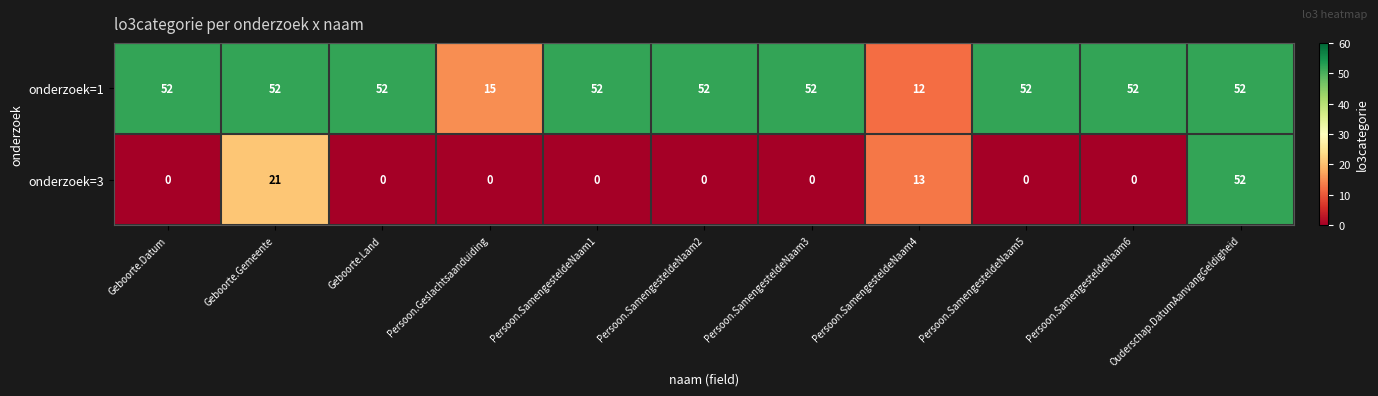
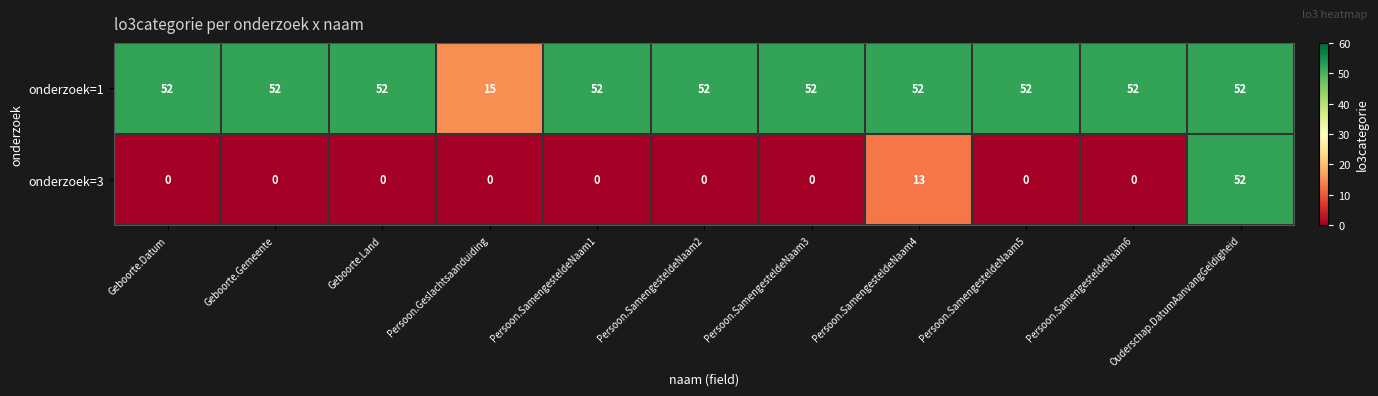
  {
    "onderzoek=1": {
      "Geboorte.Datum": 52,
      "Geboorte.Gemeente": 52,
      "Geboorte.Land": 52,
      "Persoon.Geslachtsaanduiding": 15,
      "Persoon.SamengesteldeNaam1": 52,
      "Persoon.SamengesteldeNaam2": 52,
      "Persoon.SamengesteldeNaam3": 52,
-     "Persoon.SamengesteldeNaam4": 12,
+     "Persoon.SamengesteldeNaam4": 52,
      "Persoon.SamengesteldeNaam5": 52,
      "Persoon.SamengesteldeNaam6": 52,
      "Ouderschap.DatumAanvangGeldigheid": 52
    },
    "onderzoek=3": {
      "Geboorte.Datum": 0,
-     "Geboorte.Gemeente": 21,
+     "Geboorte.Gemeente": 0,
      "Geboorte.Land": 0,
      "Persoon.Geslachtsaanduiding": 0,
      "Persoon.SamengesteldeNaam1": 0,
      "Persoon.SamengesteldeNaam2": 0,
      "Persoon.SamengesteldeNaam3": 0,
      "Persoon.SamengesteldeNaam4": 13,
      "Persoon.SamengesteldeNaam5": 0,
      "Persoon.SamengesteldeNaam6": 0,
      "Ouderschap.DatumAanvangGeldigheid": 52
    }
  }
